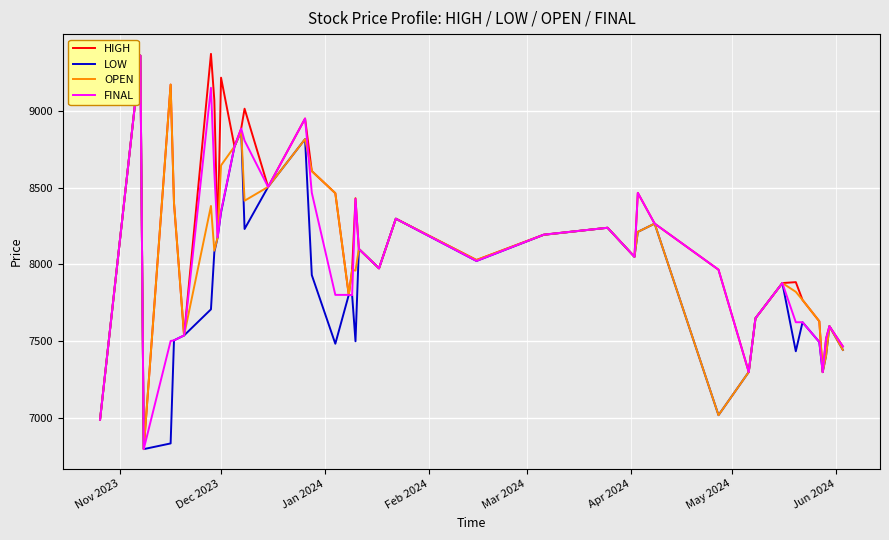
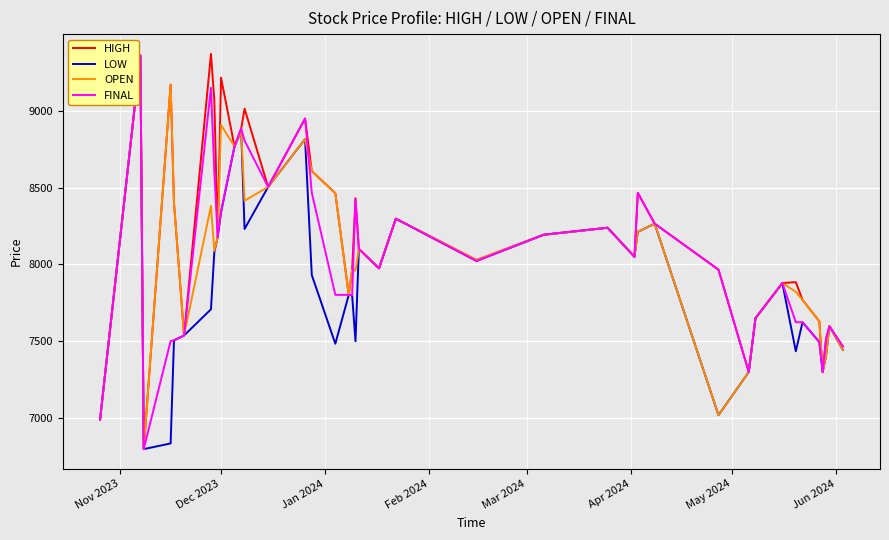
  {
    "HIGH": {
      "Dec 2023": 9220
    },
    "OPEN": {
-     "Dec 2023": 8650
+     "Dec 2023": 8910
    }
  }
